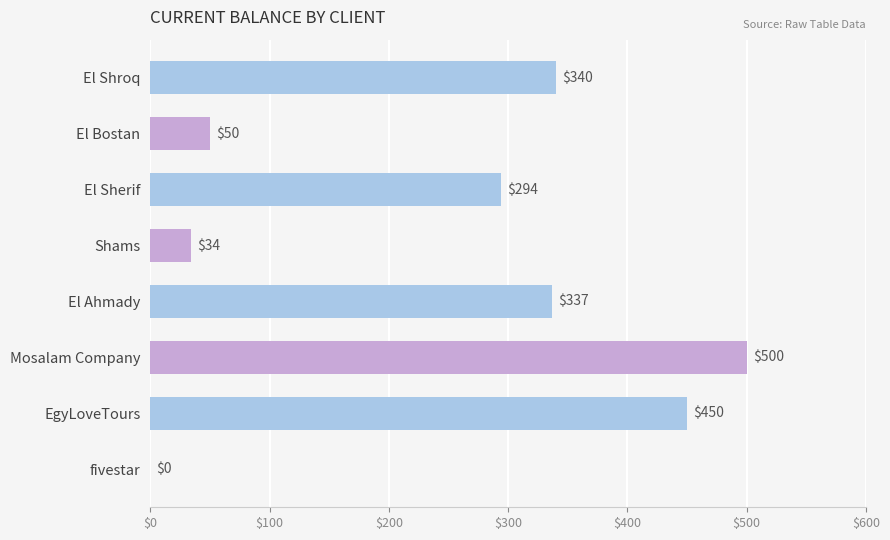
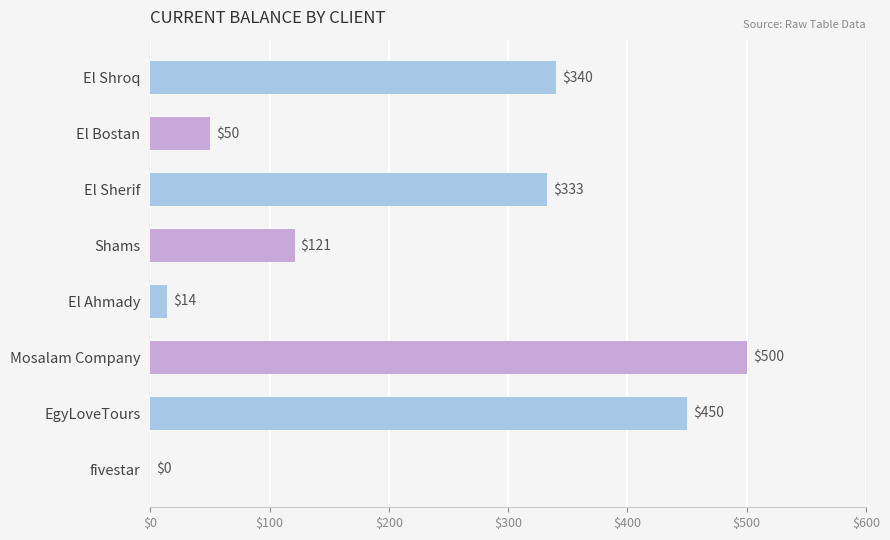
  {
    "El Shroq": "$340",
    "El Bostan": "$50",
-   "El Sherif": "$294",
-   "Shams": "$34",
-   "El Ahmady": "$337",
+   "El Sherif": "$333",
+   "Shams": "$121",
+   "El Ahmady": "$14",
    "Mosalam Company": "$500",
    "EgyLoveTours": "$450",
    "fivestar": "$0"
  }
